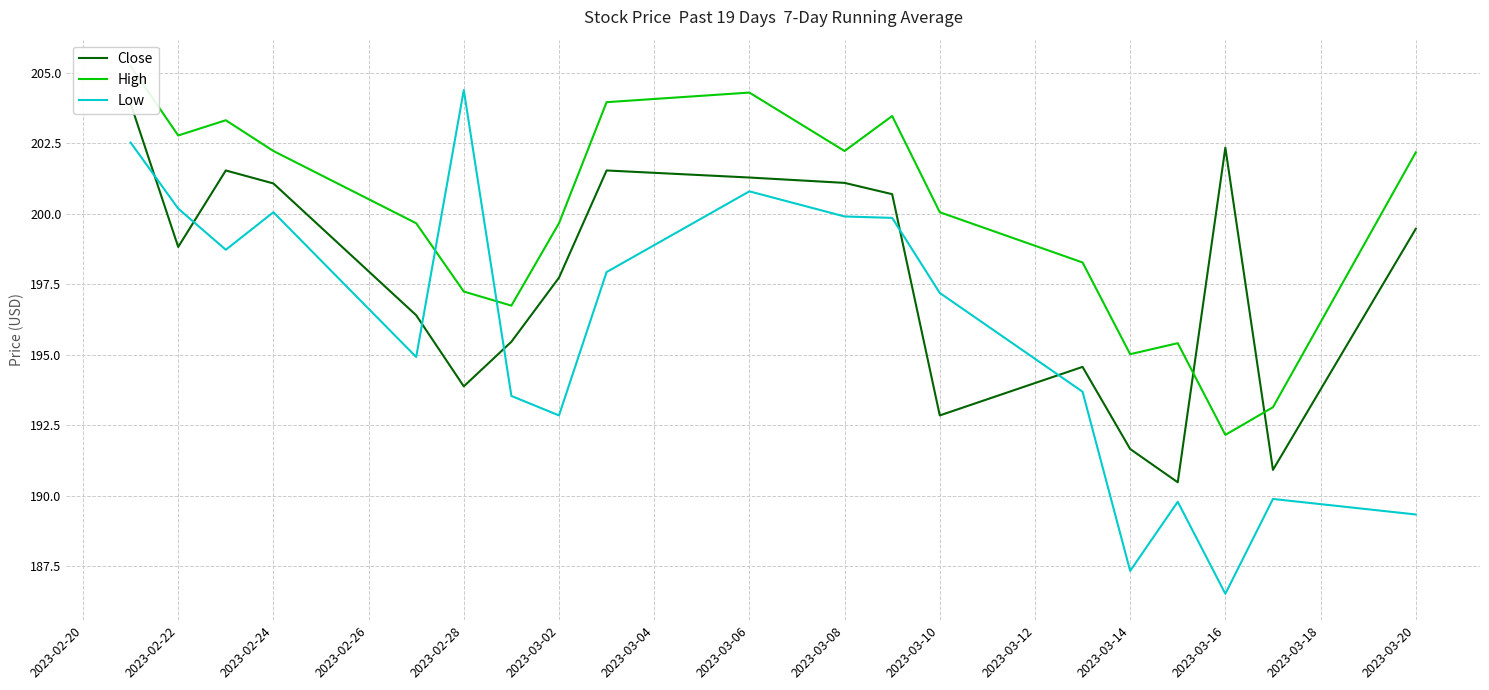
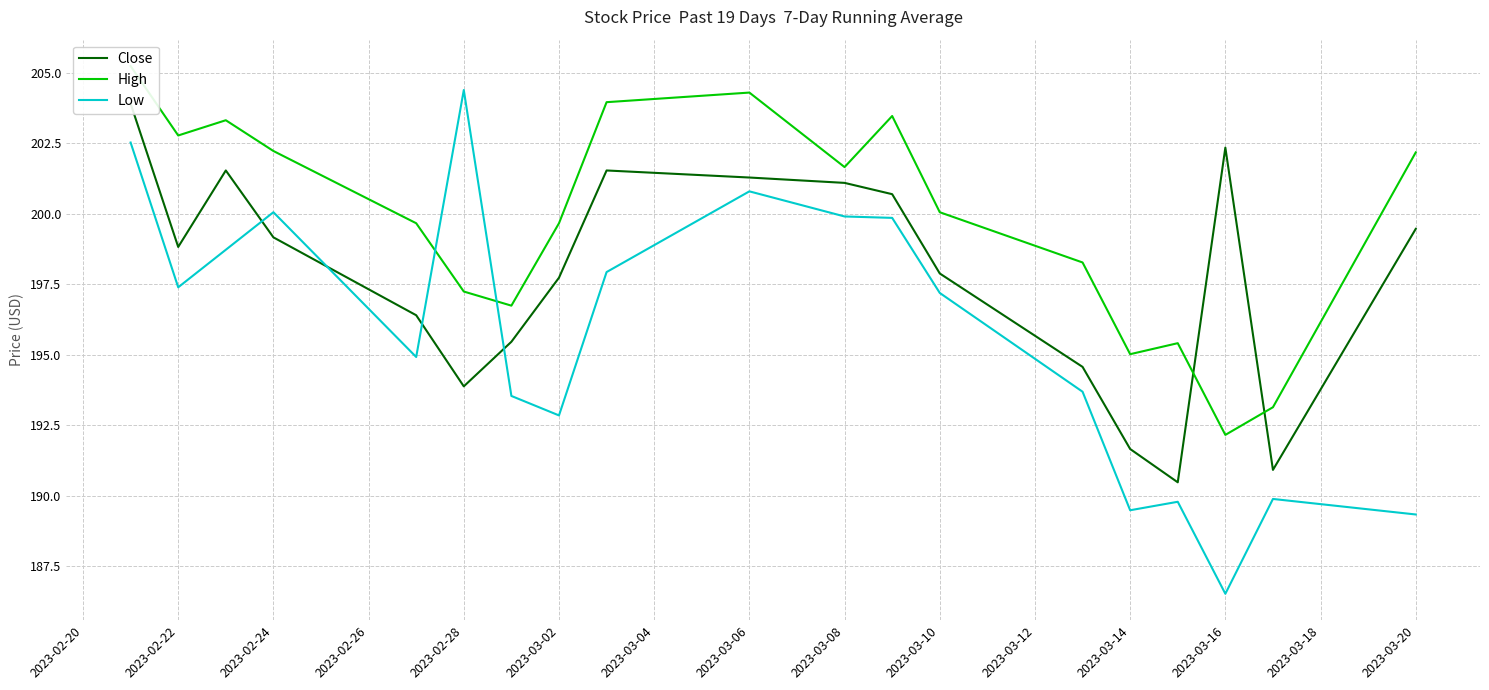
  {
    "Close": {
      "2023-02-22": 198.8,
-     "2023-02-24": 201.1,
+     "2023-02-24": 199.2,
      "2023-02-28": 193.9,
      "2023-03-02": 197.7,
      "2023-03-06": 201.3,
      "2023-03-08": 201.1,
-     "2023-03-10": 192.9,
+     "2023-03-10": 197.9,
      "2023-03-14": 191.7,
      "2023-03-16": 202.3,
      "2023-03-20": 199.5
    },
    "High": {
      "2023-02-22": 202.8,
      "2023-02-24": 202.2,
      "2023-02-28": 197.2,
      "2023-03-02": 199.7,
      "2023-03-06": 204.3,
-     "2023-03-08": 202.2,
+     "2023-03-08": 201.7,
      "2023-03-10": 200.1,
      "2023-03-14": 195.0,
      "2023-03-16": 192.2,
      "2023-03-20": 202.2
    },
    "Low": {
-     "2023-02-22": 200.2,
+     "2023-02-22": 197.4,
      "2023-02-24": 200.1,
      "2023-02-28": 204.4,
      "2023-03-02": 192.9,
      "2023-03-06": 200.8,
      "2023-03-08": 199.9,
      "2023-03-10": 197.2,
-     "2023-03-14": 187.3,
+     "2023-03-14": 189.5,
      "2023-03-16": 186.5,
      "2023-03-20": 189.3
    }
  }
